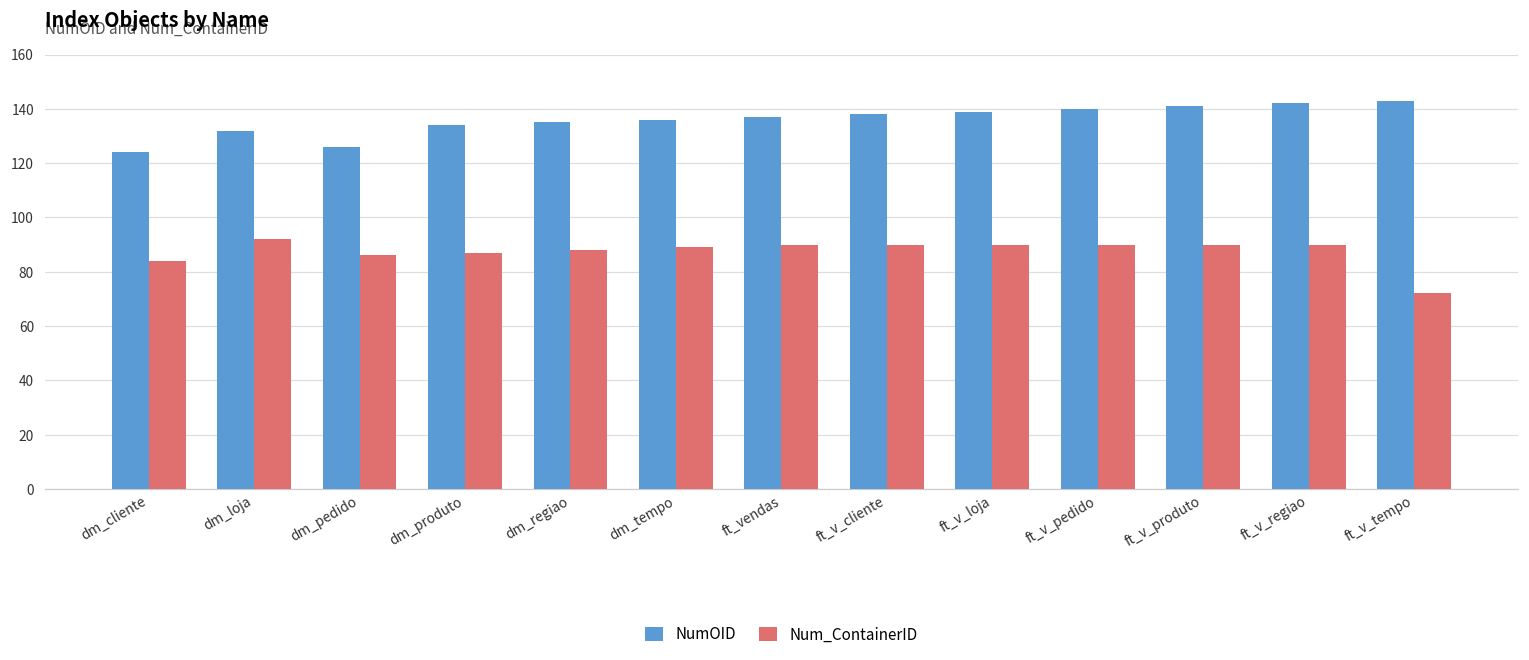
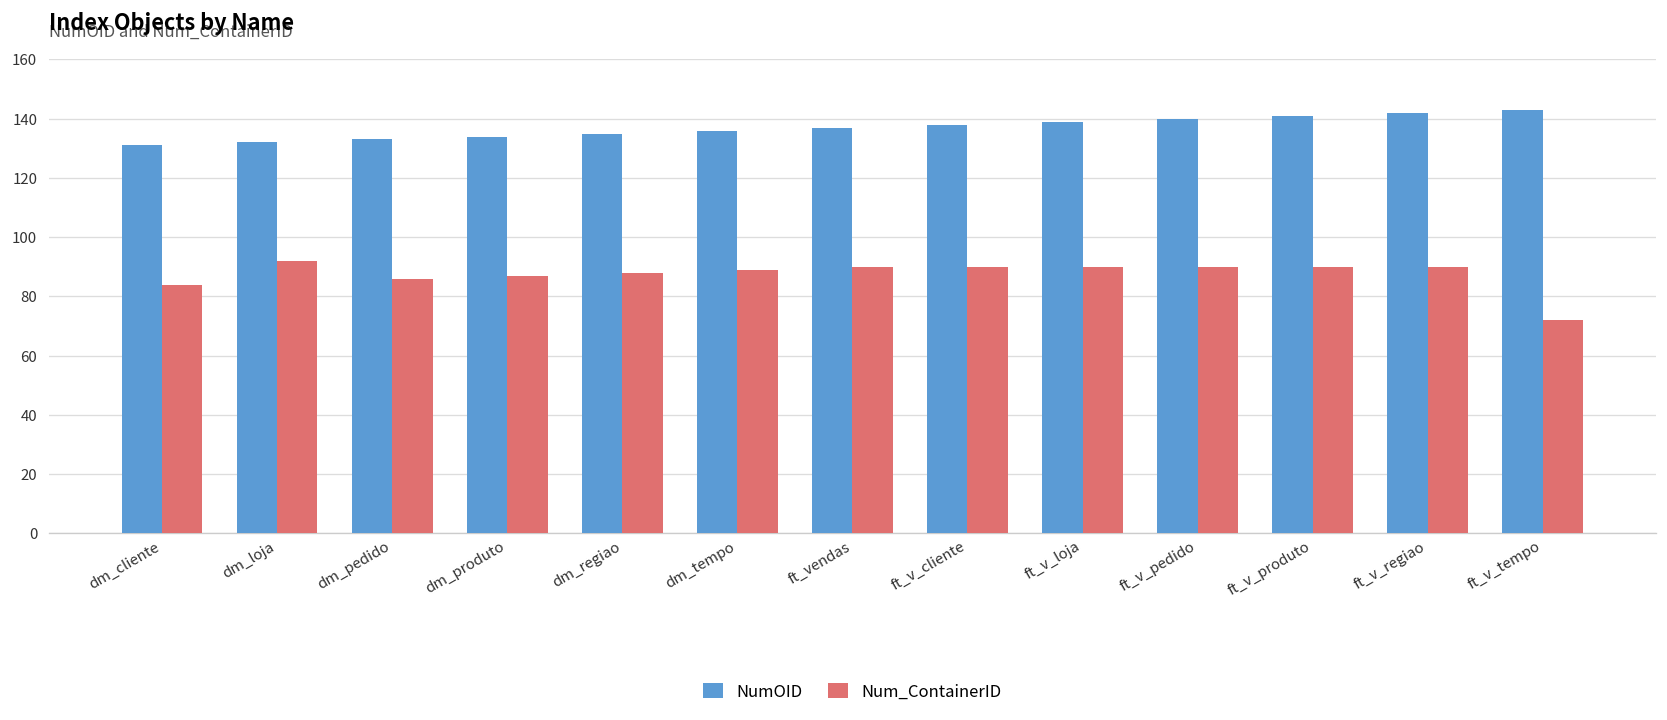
  {
    "NumOID": {
-     "dm_cliente": 124,
+     "dm_cliente": 131,
      "dm_loja": 132,
-     "dm_pedido": 126,
+     "dm_pedido": 133,
      "dm_produto": 134,
      "dm_regiao": 135,
      "dm_tempo": 136,
      "ft_vendas": 137,
      "ft_v_cliente": 138,
      "ft_v_loja": 139,
      "ft_v_pedido": 140,
      "ft_v_produto": 141,
      "ft_v_regiao": 142,
      "ft_v_tempo": 143
    },
    "Num_ContainerID": {
      "dm_cliente": 84,
      "dm_loja": 92,
      "dm_pedido": 86,
      "dm_produto": 87,
      "dm_regiao": 88,
      "dm_tempo": 89,
      "ft_vendas": 90,
      "ft_v_cliente": 90,
      "ft_v_loja": 90,
      "ft_v_pedido": 90,
      "ft_v_produto": 90,
      "ft_v_regiao": 90,
      "ft_v_tempo": 72
    }
  }
